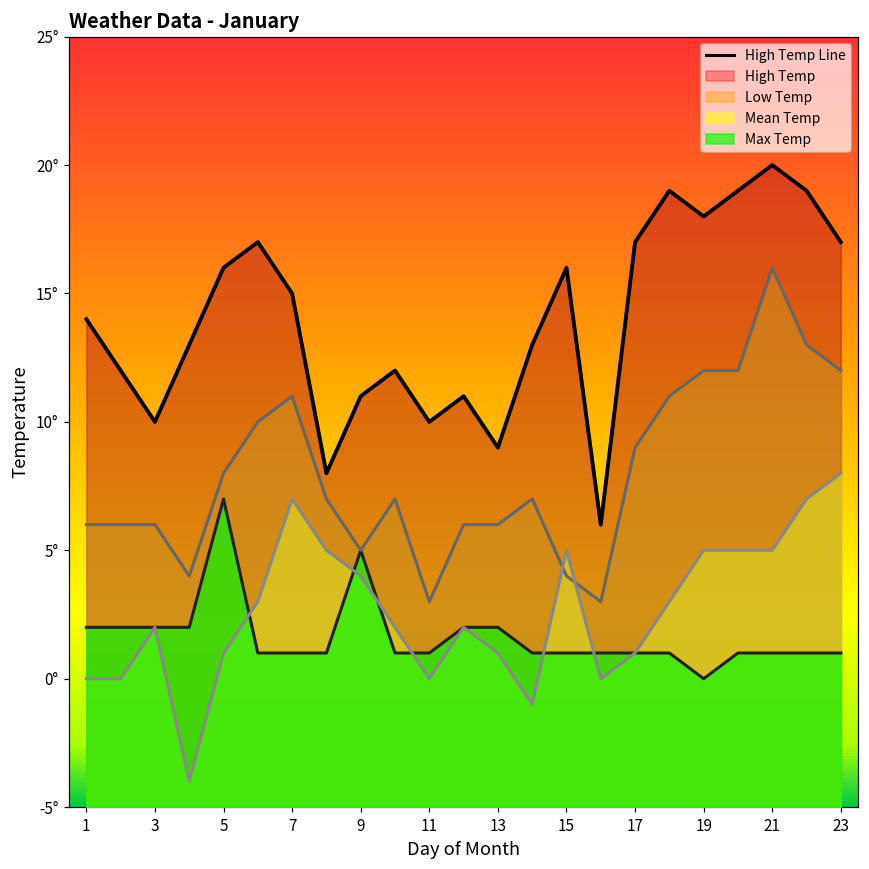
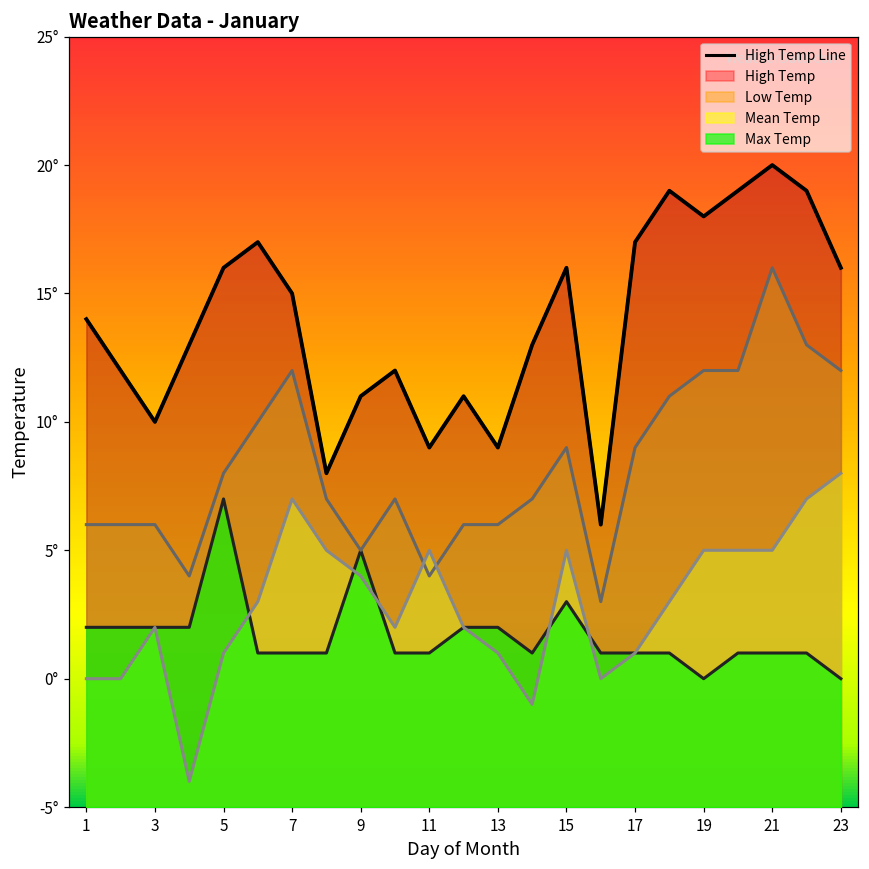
  {
    "Max Temp": {
      "1": "2°",
      "5": "7°",
      "7": "1°",
      "11": "1°",
      "13": "2°",
-     "15": "1°",
+     "15": "3°",
      "19": "0°",
      "21": "1°",
-     "23": "1°"
+     "23": "0°"
    },
    "High Temp": {
      "1": "14°",
      "3": "10°",
      "5": "16°",
      "7": "15°",
      "9": "11°",
-     "11": "10°",
+     "11": "9°",
      "13": "9°",
      "15": "16°",
      "17": "17°",
      "19": "18°",
      "21": "20°",
-     "23": "17°"
+     "23": "16°"
    },
    "Low Temp": {
      "1": "6°",
      "3": "6°",
      "5": "8°",
-     "7": "11°",
-     "11": "3°",
+     "7": "12°",
+     "11": "4°",
      "13": "6°",
-     "15": "4°",
+     "15": "9°",
      "17": "9°",
      "19": "12°",
      "21": "16°",
      "23": "12°"
    },
    "Mean Temp": {
      "1": "0°",
      "5": "1°",
      "7": "7°",
      "9": "4°",
-     "11": "0°",
+     "11": "5°",
      "13": "1°",
      "15": "5°",
      "19": "5°",
      "21": "5°",
      "23": "8°"
    }
  }
